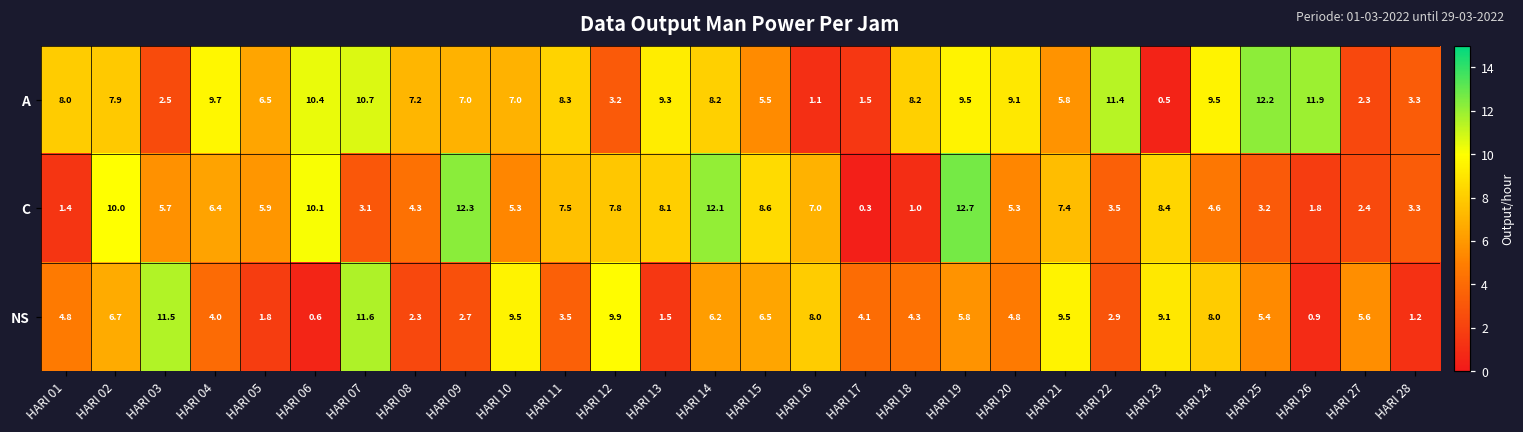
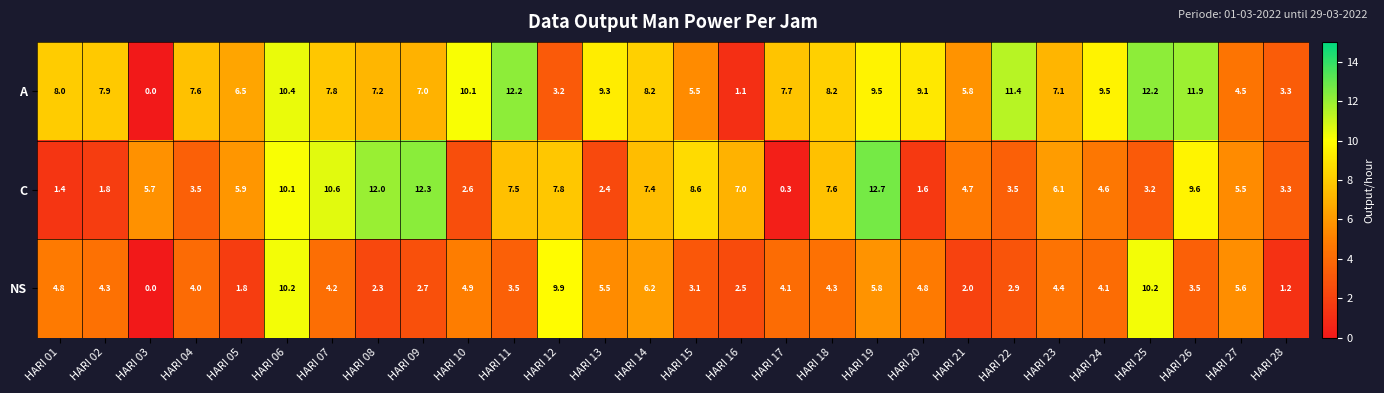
  {
    "A": {
      "HARI 01": 8.0,
      "HARI 02": 7.9,
-     "HARI 03": 2.5,
-     "HARI 04": 9.7,
+     "HARI 03": 0.0,
+     "HARI 04": 7.6,
      "HARI 05": 6.5,
      "HARI 06": 10.4,
-     "HARI 07": 10.7,
+     "HARI 07": 7.8,
      "HARI 08": 7.2,
      "HARI 09": 7.0,
-     "HARI 10": 7.0,
-     "HARI 11": 8.3,
+     "HARI 10": 10.1,
+     "HARI 11": 12.2,
      "HARI 12": 3.2,
      "HARI 13": 9.3,
      "HARI 14": 8.2,
      "HARI 15": 5.5,
      "HARI 16": 1.1,
-     "HARI 17": 1.5,
+     "HARI 17": 7.7,
      "HARI 18": 8.2,
      "HARI 19": 9.5,
      "HARI 20": 9.1,
      "HARI 21": 5.8,
      "HARI 22": 11.4,
-     "HARI 23": 0.5,
+     "HARI 23": 7.1,
      "HARI 24": 9.5,
      "HARI 25": 12.2,
      "HARI 26": 11.9,
-     "HARI 27": 2.3,
+     "HARI 27": 4.5,
      "HARI 28": 3.3
    },
    "C": {
      "HARI 01": 1.4,
-     "HARI 02": 10.0,
+     "HARI 02": 1.8,
      "HARI 03": 5.7,
-     "HARI 04": 6.4,
+     "HARI 04": 3.5,
      "HARI 05": 5.9,
      "HARI 06": 10.1,
-     "HARI 07": 3.1,
-     "HARI 08": 4.3,
+     "HARI 07": 10.6,
+     "HARI 08": 12.0,
      "HARI 09": 12.3,
-     "HARI 10": 5.3,
+     "HARI 10": 2.6,
      "HARI 11": 7.5,
      "HARI 12": 7.8,
-     "HARI 13": 8.1,
-     "HARI 14": 12.1,
+     "HARI 13": 2.4,
+     "HARI 14": 7.4,
      "HARI 15": 8.6,
      "HARI 16": 7.0,
      "HARI 17": 0.3,
-     "HARI 18": 1.0,
+     "HARI 18": 7.6,
      "HARI 19": 12.7,
-     "HARI 20": 5.3,
-     "HARI 21": 7.4,
+     "HARI 20": 1.6,
+     "HARI 21": 4.7,
      "HARI 22": 3.5,
-     "HARI 23": 8.4,
+     "HARI 23": 6.1,
      "HARI 24": 4.6,
      "HARI 25": 3.2,
-     "HARI 26": 1.8,
-     "HARI 27": 2.4,
+     "HARI 26": 9.6,
+     "HARI 27": 5.5,
      "HARI 28": 3.3
    },
    "NS": {
      "HARI 01": 4.8,
-     "HARI 02": 6.7,
-     "HARI 03": 11.5,
+     "HARI 02": 4.3,
+     "HARI 03": 0.0,
      "HARI 04": 4.0,
      "HARI 05": 1.8,
-     "HARI 06": 0.6,
-     "HARI 07": 11.6,
+     "HARI 06": 10.2,
+     "HARI 07": 4.2,
      "HARI 08": 2.3,
      "HARI 09": 2.7,
-     "HARI 10": 9.5,
+     "HARI 10": 4.9,
      "HARI 11": 3.5,
      "HARI 12": 9.9,
-     "HARI 13": 1.5,
+     "HARI 13": 5.5,
      "HARI 14": 6.2,
-     "HARI 15": 6.5,
-     "HARI 16": 8.0,
+     "HARI 15": 3.1,
+     "HARI 16": 2.5,
      "HARI 17": 4.1,
      "HARI 18": 4.3,
      "HARI 19": 5.8,
      "HARI 20": 4.8,
-     "HARI 21": 9.5,
+     "HARI 21": 2.0,
      "HARI 22": 2.9,
-     "HARI 23": 9.1,
-     "HARI 24": 8.0,
-     "HARI 25": 5.4,
-     "HARI 26": 0.9,
+     "HARI 23": 4.4,
+     "HARI 24": 4.1,
+     "HARI 25": 10.2,
+     "HARI 26": 3.5,
      "HARI 27": 5.6,
      "HARI 28": 1.2
    }
  }
